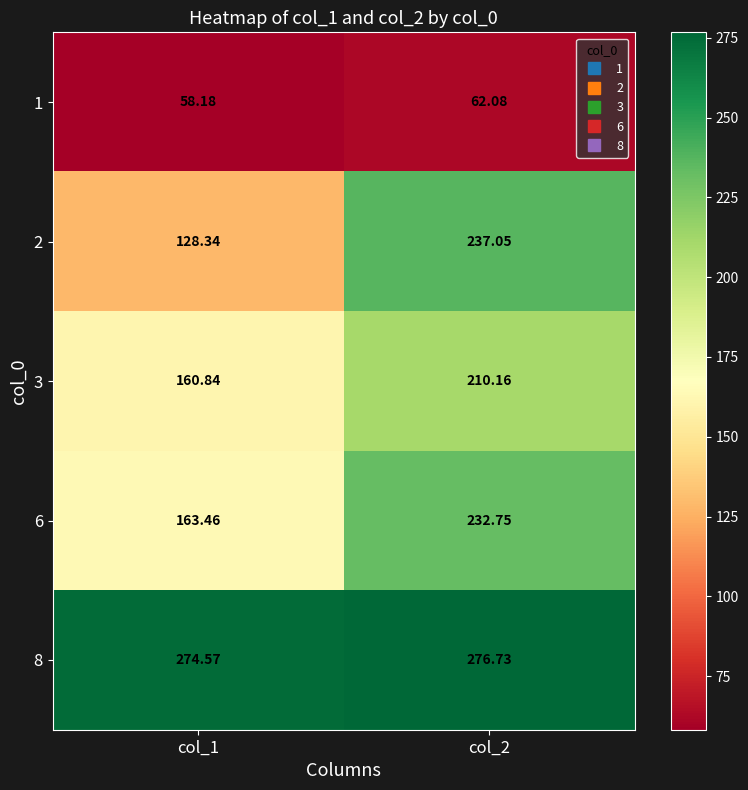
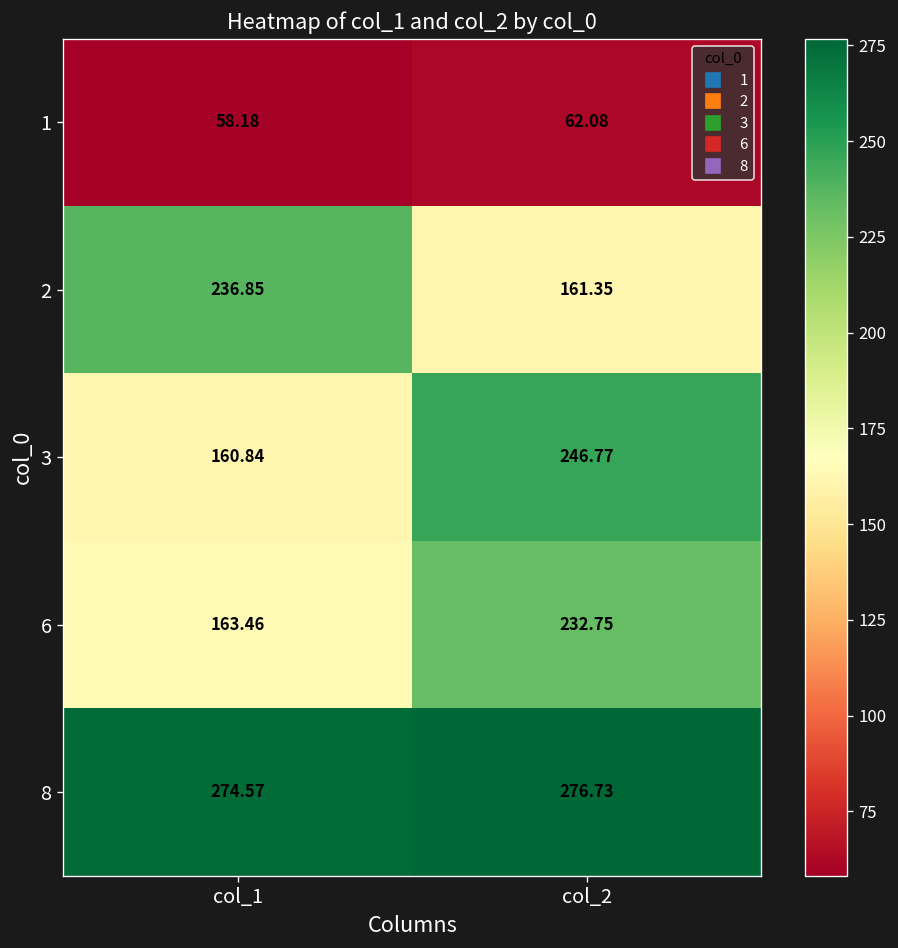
  {
    "1": {
      "col_1": 58.18,
      "col_2": 62.08
    },
    "2": {
-     "col_1": 128.34,
-     "col_2": 237.05
+     "col_1": 236.85,
+     "col_2": 161.35
    },
    "3": {
      "col_1": 160.84,
-     "col_2": 210.16
+     "col_2": 246.77
    },
    "6": {
      "col_1": 163.46,
      "col_2": 232.75
    },
    "8": {
      "col_1": 274.57,
      "col_2": 276.73
    }
  }
